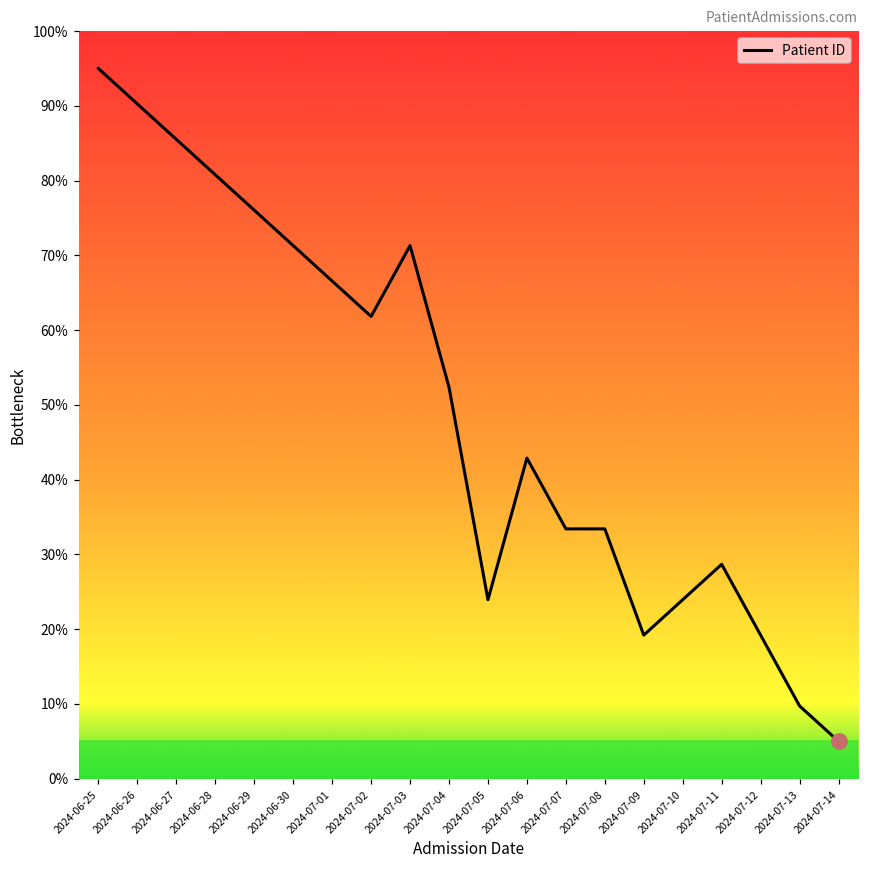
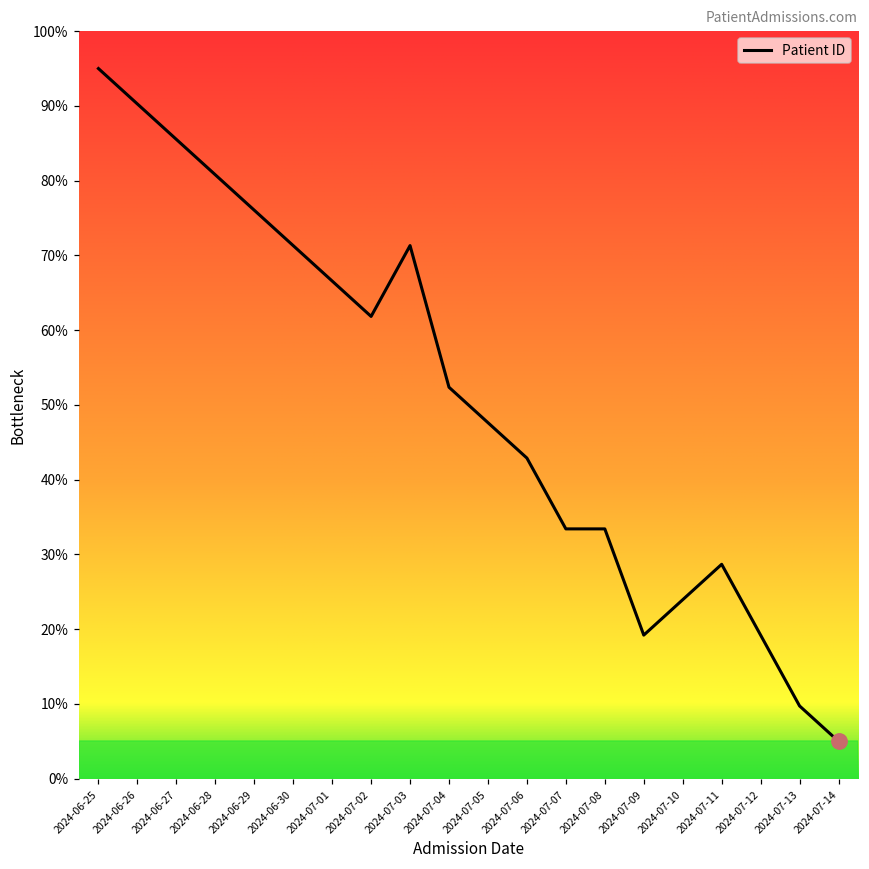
  {
    "Patient ID": {
      "2024-06-25": "95%",
      "2024-06-26": "90%",
      "2024-06-27": "86%",
      "2024-06-28": "81%",
      "2024-06-29": "76%",
      "2024-06-30": "71%",
      "2024-07-01": "67%",
      "2024-07-02": "62%",
      "2024-07-03": "71%",
      "2024-07-04": "52%",
-     "2024-07-05": "24%",
+     "2024-07-05": "48%",
      "2024-07-06": "43%",
      "2024-07-07": "33%",
      "2024-07-08": "33%",
      "2024-07-09": "19%",
      "2024-07-10": "24%",
      "2024-07-11": "29%",
      "2024-07-12": "19%",
      "2024-07-13": "10%"
    }
  }
